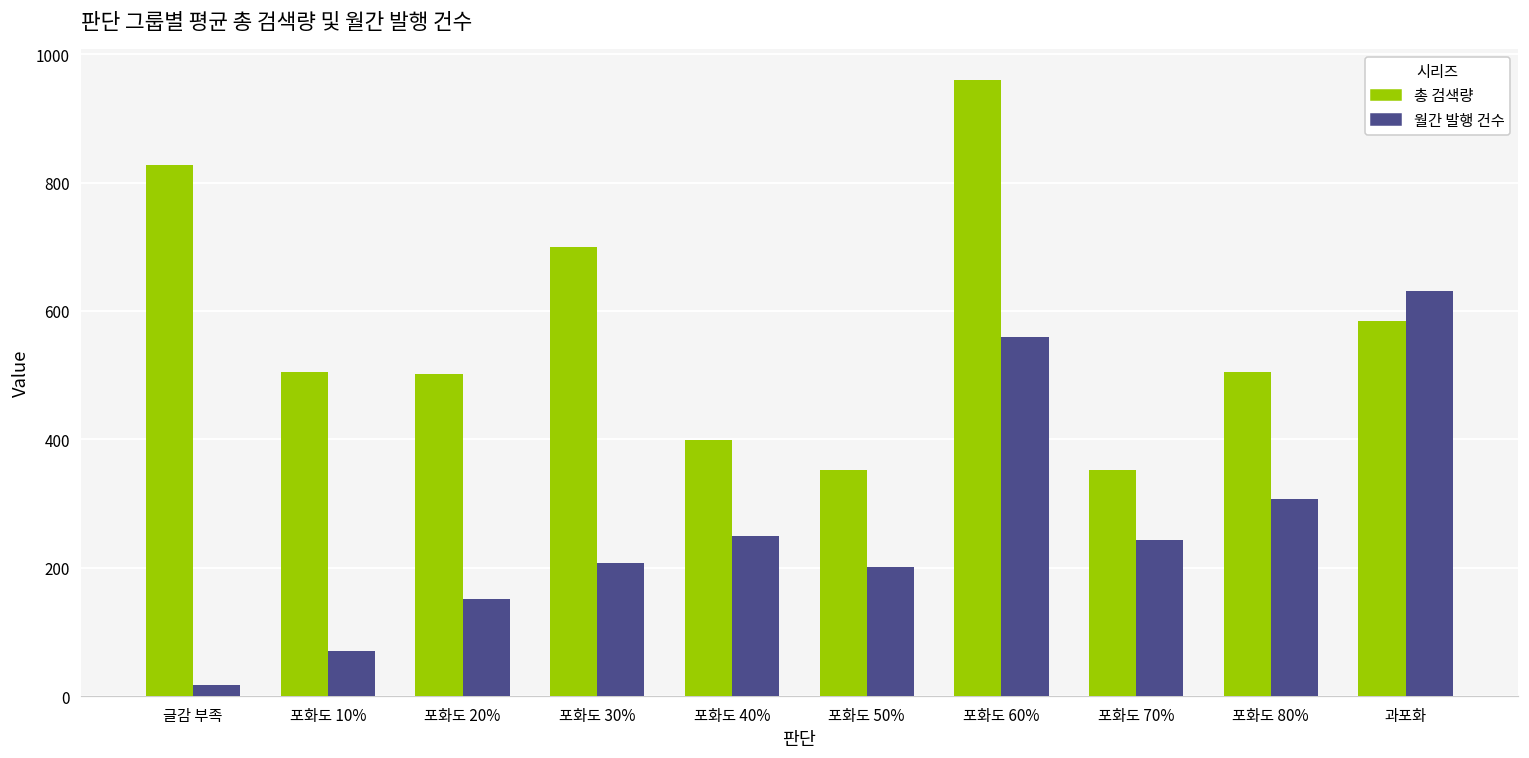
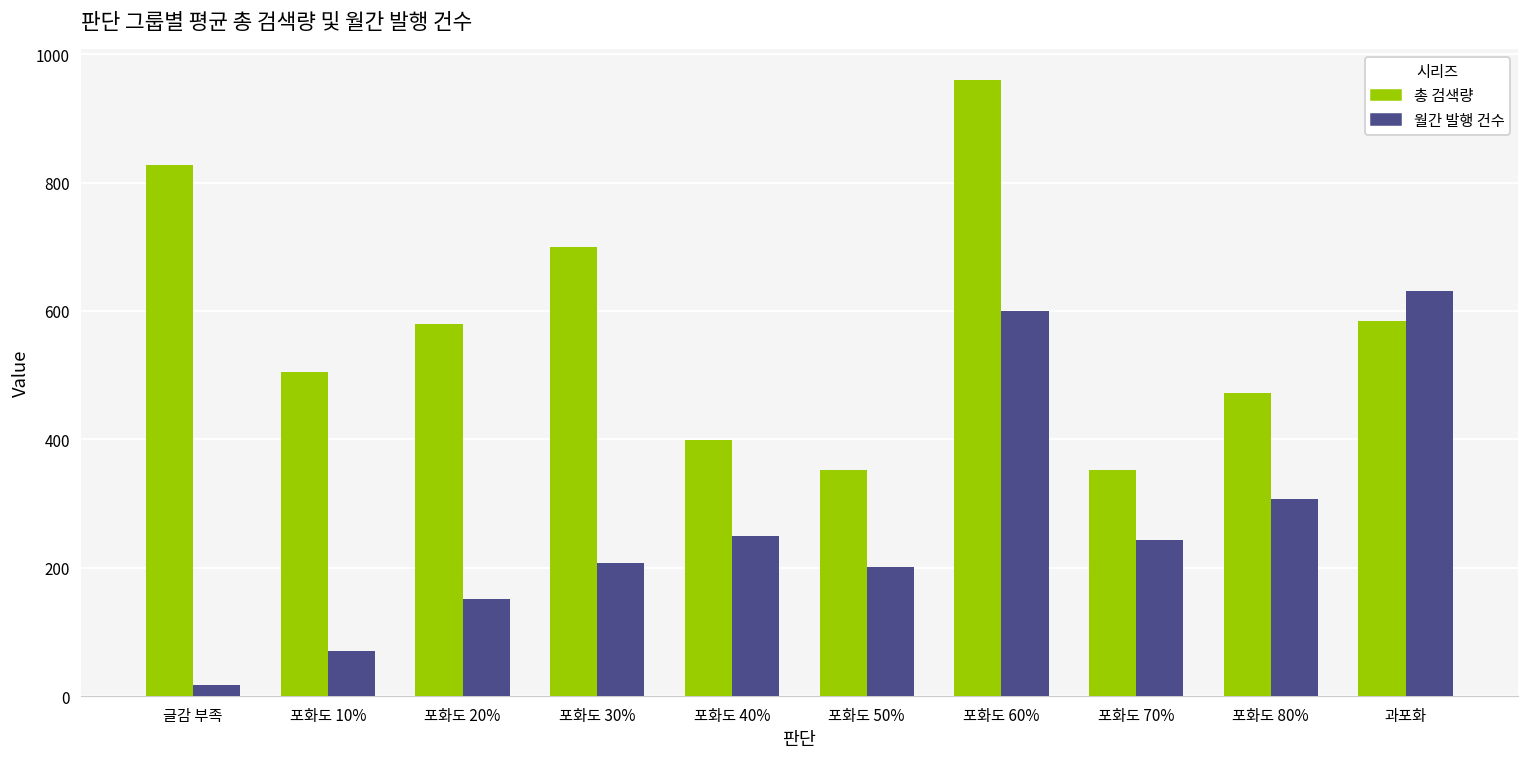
  {
    "총 검색량": {
      "글감 부족": 830,
      "포화도 10%": 510,
-     "포화도 20%": 500,
+     "포화도 20%": 580,
      "포화도 30%": 700,
      "포화도 40%": 400,
      "포화도 50%": 350,
      "포화도 60%": 960,
      "포화도 70%": 350,
-     "포화도 80%": 500,
+     "포화도 80%": 470,
      "과포화": 580
    },
    "월간 발행 건수": {
      "글감 부족": 20,
      "포화도 10%": 70,
      "포화도 20%": 150,
      "포화도 30%": 210,
      "포화도 40%": 250,
      "포화도 50%": 200,
-     "포화도 60%": 560,
+     "포화도 60%": 600,
      "포화도 70%": 240,
      "포화도 80%": 310,
      "과포화": 630
    }
  }
